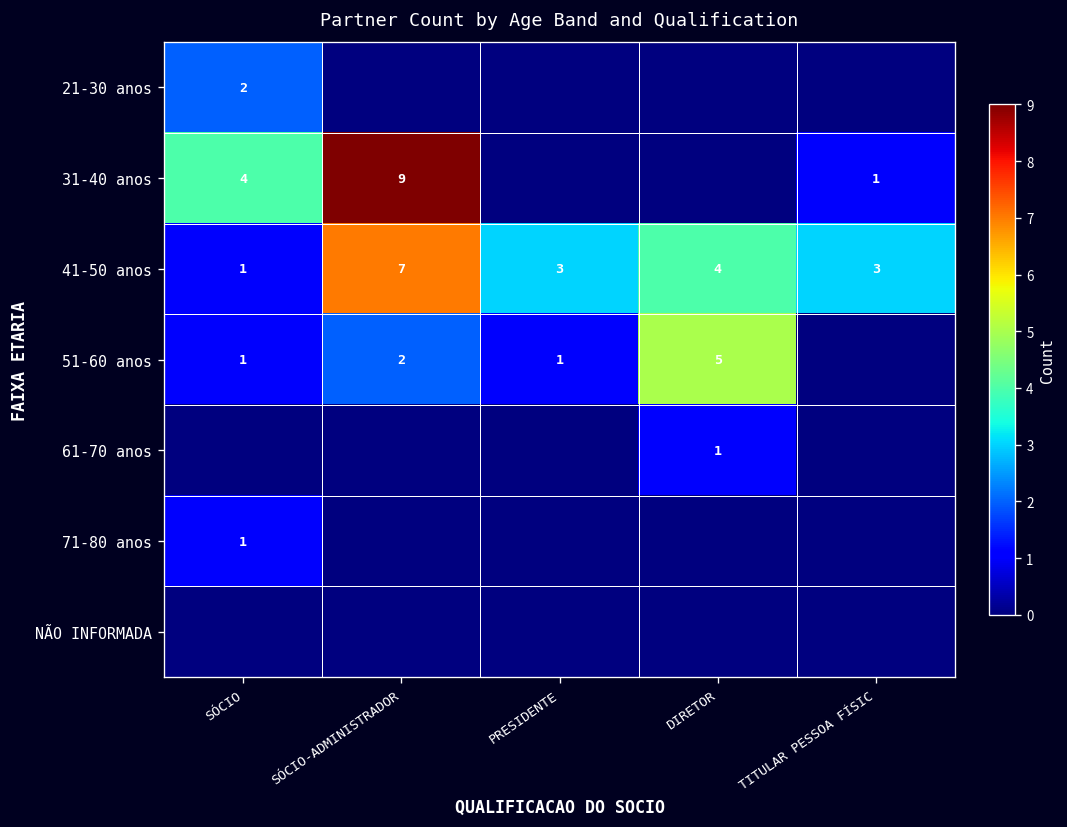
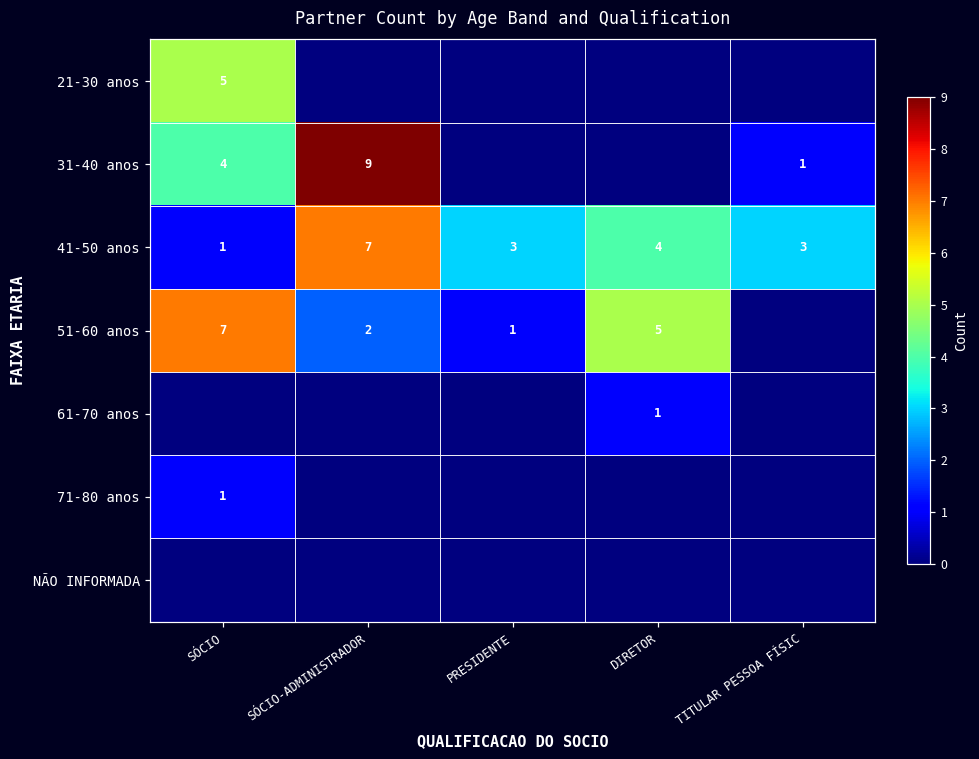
  {
    "21-30 anos": {
-     "SÓCIO": 2
+     "SÓCIO": 5
    },
    "31-40 anos": {
      "SÓCIO": 4,
      "SÓCIO-ADMINISTRADOR": 9,
      "TITULAR PESSOA FÍSIC": 1
    },
    "41-50 anos": {
      "SÓCIO": 1,
      "SÓCIO-ADMINISTRADOR": 7,
      "PRESIDENTE": 3,
      "DIRETOR": 4,
      "TITULAR PESSOA FÍSIC": 3
    },
    "51-60 anos": {
-     "SÓCIO": 1,
+     "SÓCIO": 7,
      "SÓCIO-ADMINISTRADOR": 2,
      "PRESIDENTE": 1,
      "DIRETOR": 5
    },
    "61-70 anos": {
      "DIRETOR": 1
    },
    "71-80 anos": {
      "SÓCIO": 1
    }
  }
